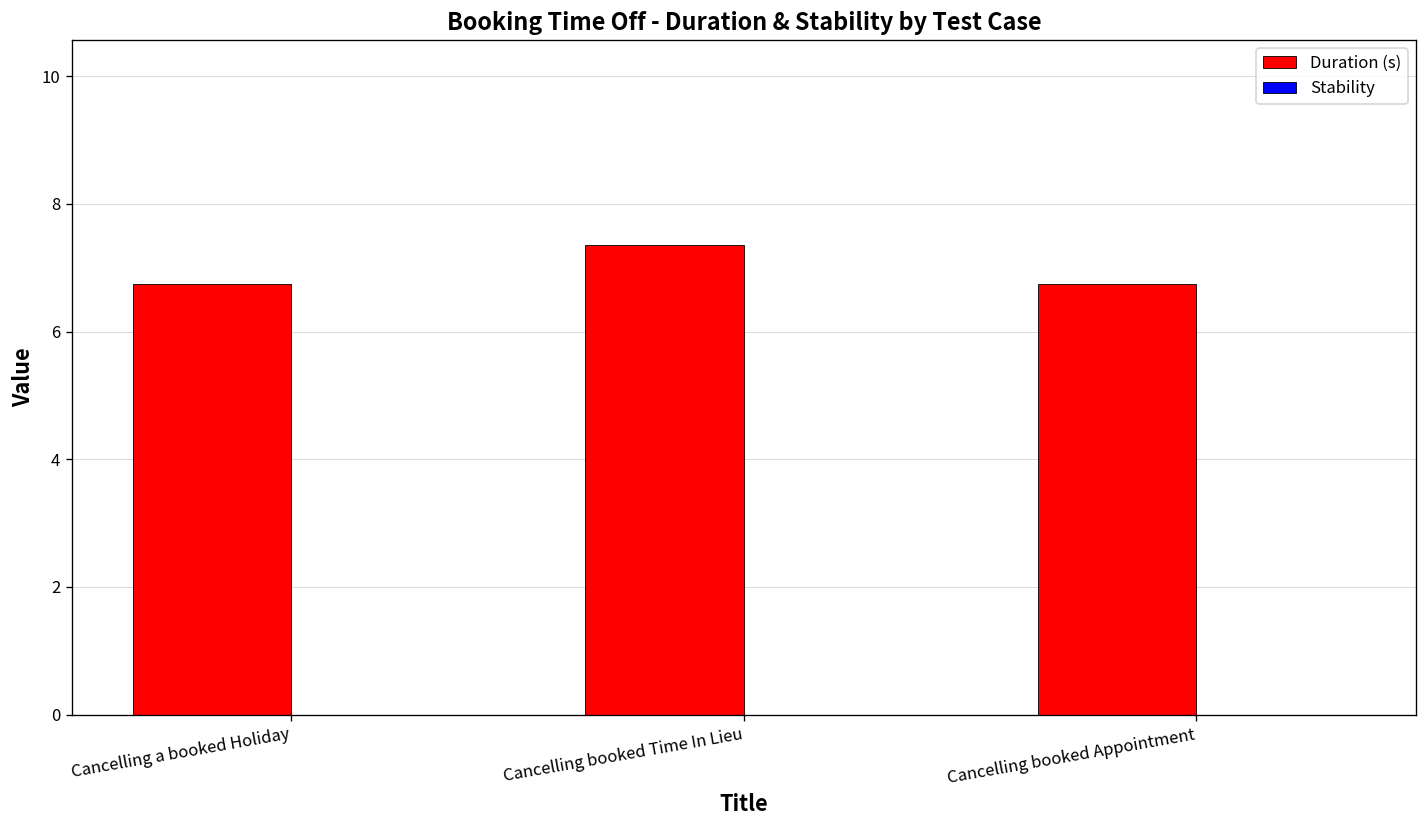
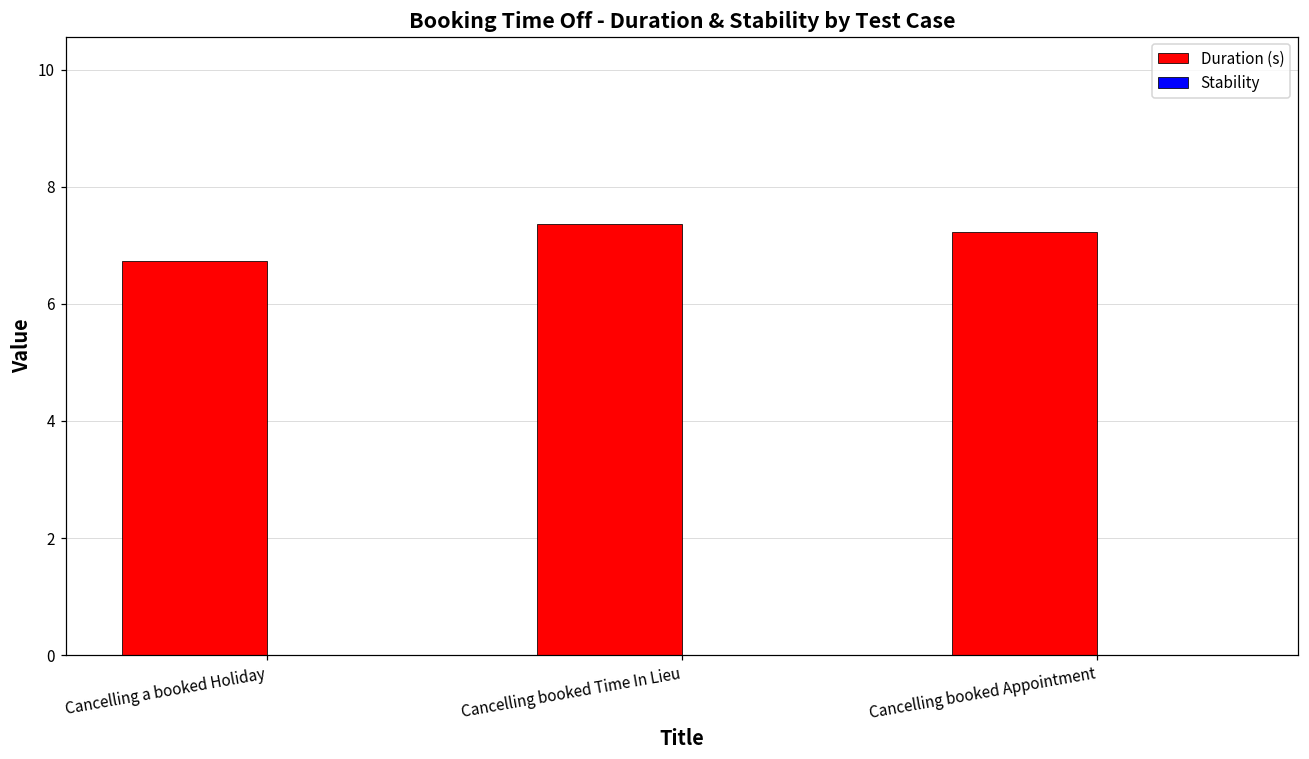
  {
    "Duration (s)": {
      "Cancelling a booked Holiday": 6.7,
      "Cancelling booked Time In Lieu": 7.4,
-     "Cancelling booked Appointment": 6.7
+     "Cancelling booked Appointment": 7.2
    },
    "Stability": {
      "Cancelling a booked Holiday": 0.0,
      "Cancelling booked Time In Lieu": 0.0,
      "Cancelling booked Appointment": 0.0
    }
  }
